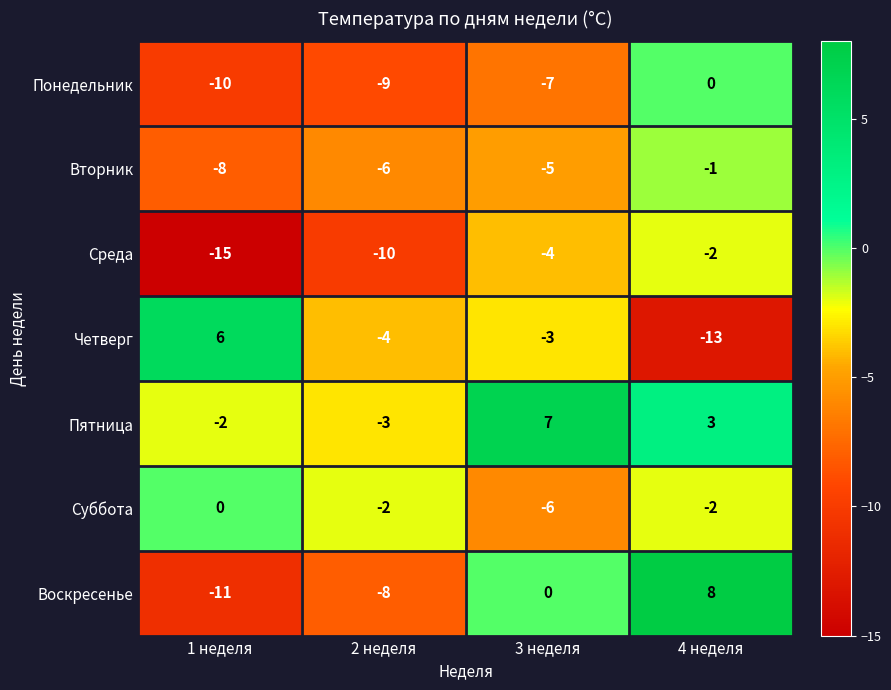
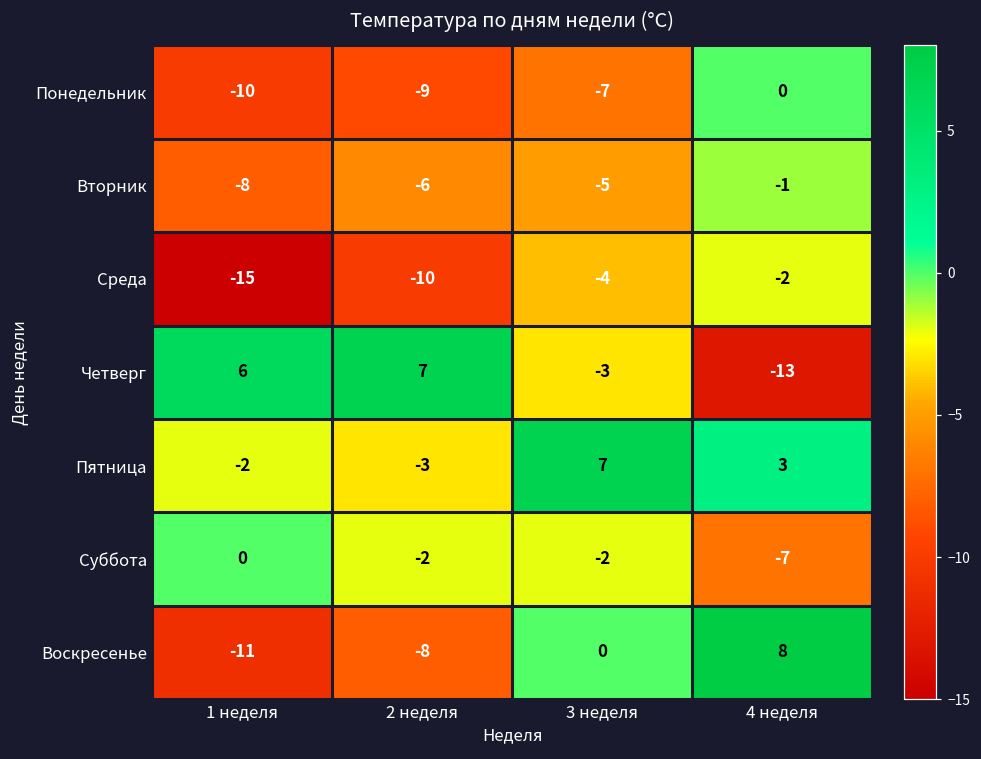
  {
    "Понедельник": {
      "1 неделя": -10,
      "2 неделя": -9,
      "3 неделя": -7,
      "4 неделя": 0
    },
    "Вторник": {
      "1 неделя": -8,
      "2 неделя": -6,
      "3 неделя": -5,
      "4 неделя": -1
    },
    "Среда": {
      "1 неделя": -15,
      "2 неделя": -10,
      "3 неделя": -4,
      "4 неделя": -2
    },
    "Четверг": {
      "1 неделя": 6,
-     "2 неделя": -4,
+     "2 неделя": 7,
      "3 неделя": -3,
      "4 неделя": -13
    },
    "Пятница": {
      "1 неделя": -2,
      "2 неделя": -3,
      "3 неделя": 7,
      "4 неделя": 3
    },
    "Суббота": {
      "1 неделя": 0,
      "2 неделя": -2,
-     "3 неделя": -6,
-     "4 неделя": -2
+     "3 неделя": -2,
+     "4 неделя": -7
    },
    "Воскресенье": {
      "1 неделя": -11,
      "2 неделя": -8,
      "3 неделя": 0,
      "4 неделя": 8
    }
  }
